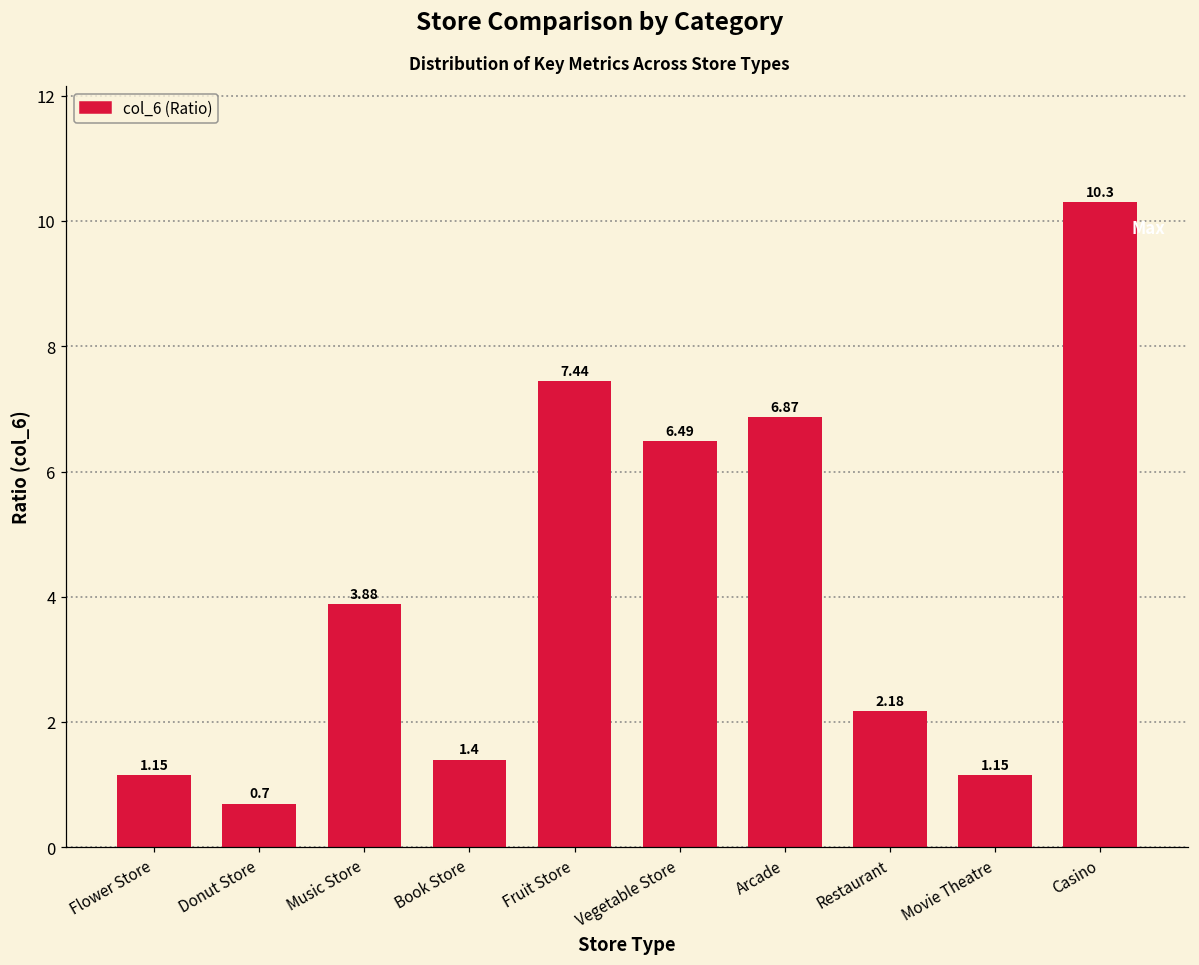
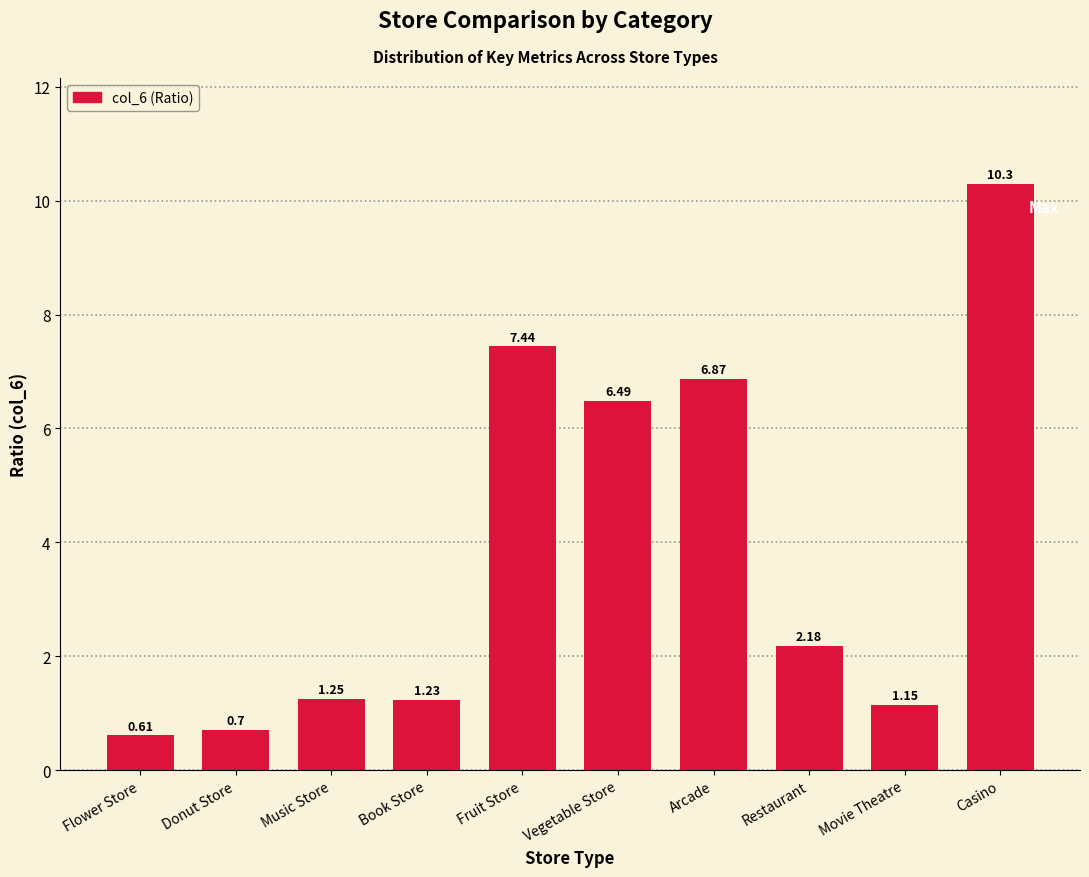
  {
-   "Flower Store": 1.15,
+   "Flower Store": 0.61,
    "Donut Store": 0.7,
-   "Music Store": 3.88,
-   "Book Store": 1.4,
+   "Music Store": 1.25,
+   "Book Store": 1.23,
    "Fruit Store": 7.44,
    "Vegetable Store": 6.49,
    "Arcade": 6.87,
    "Restaurant": 2.18,
    "Movie Theatre": 1.15,
    "Casino": 10.3
  }
